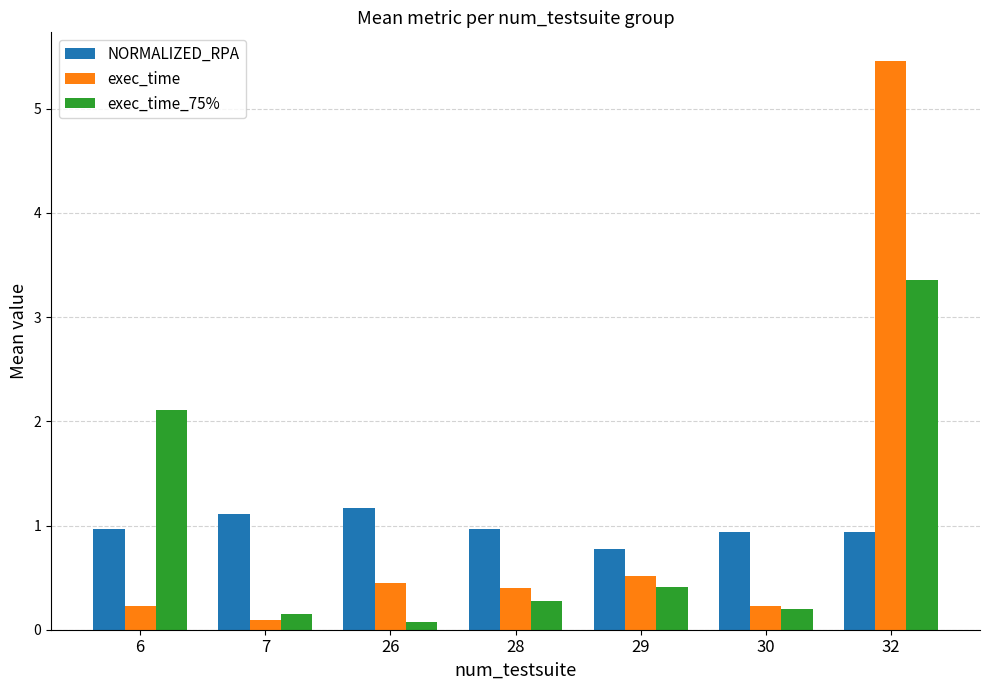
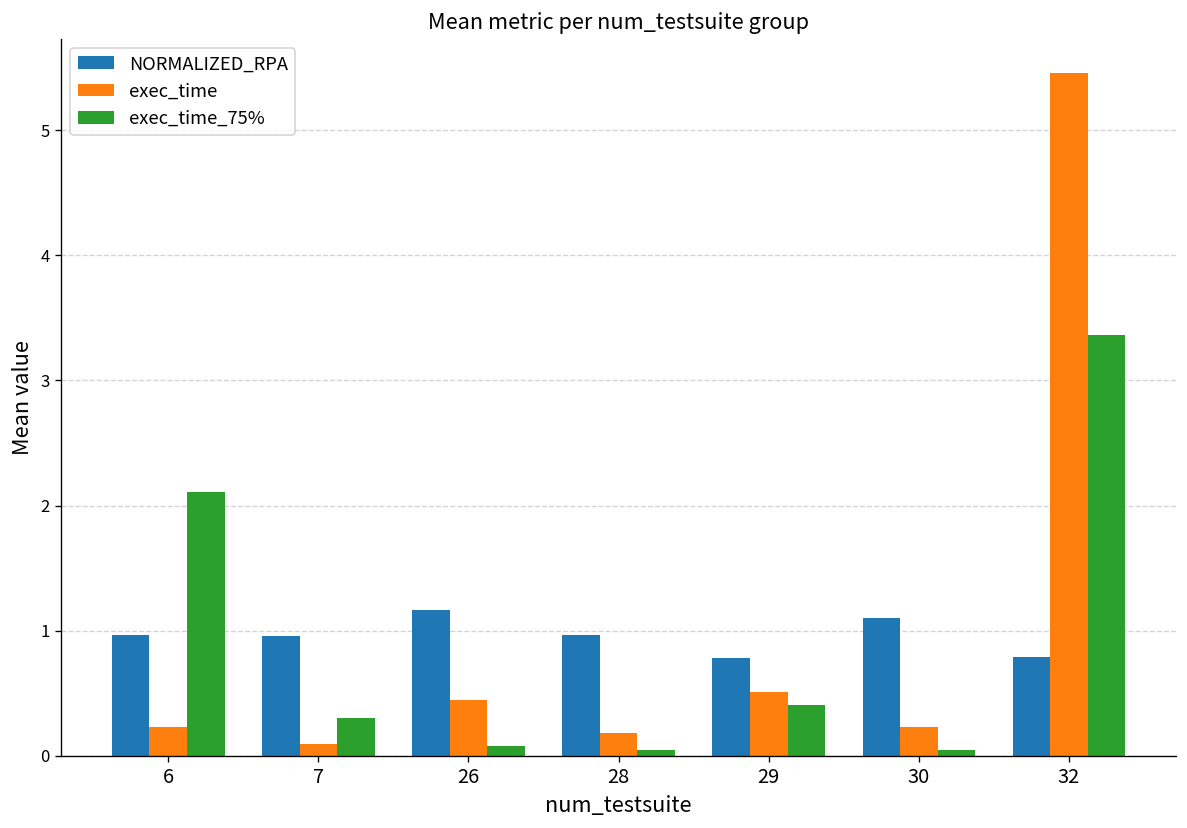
  {
    "NORMALIZED_RPA": {
      "6": 0.97,
-     "7": 1.11,
+     "7": 0.96,
      "26": 1.16,
      "28": 0.96,
      "29": 0.78,
-     "30": 0.94,
-     "32": 0.94
+     "30": 1.10,
+     "32": 0.79
    },
    "exec_time": {
      "6": 0.23,
      "7": 0.09,
      "26": 0.45,
-     "28": 0.40,
+     "28": 0.18,
      "29": 0.51,
      "30": 0.23,
      "32": 5.46
    },
    "exec_time_75%": {
      "6": 2.11,
-     "7": 0.15,
+     "7": 0.30,
      "26": 0.08,
-     "28": 0.27,
+     "28": 0.05,
      "29": 0.41,
-     "30": 0.20,
+     "30": 0.05,
      "32": 3.36
    }
  }
